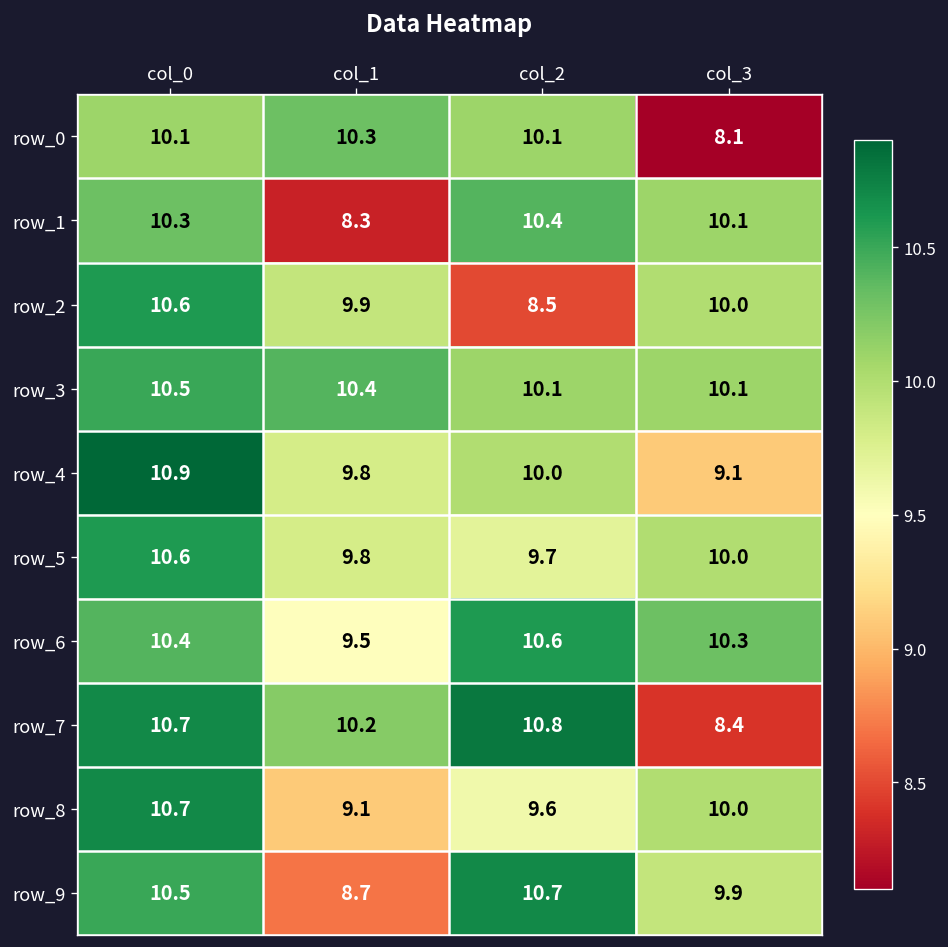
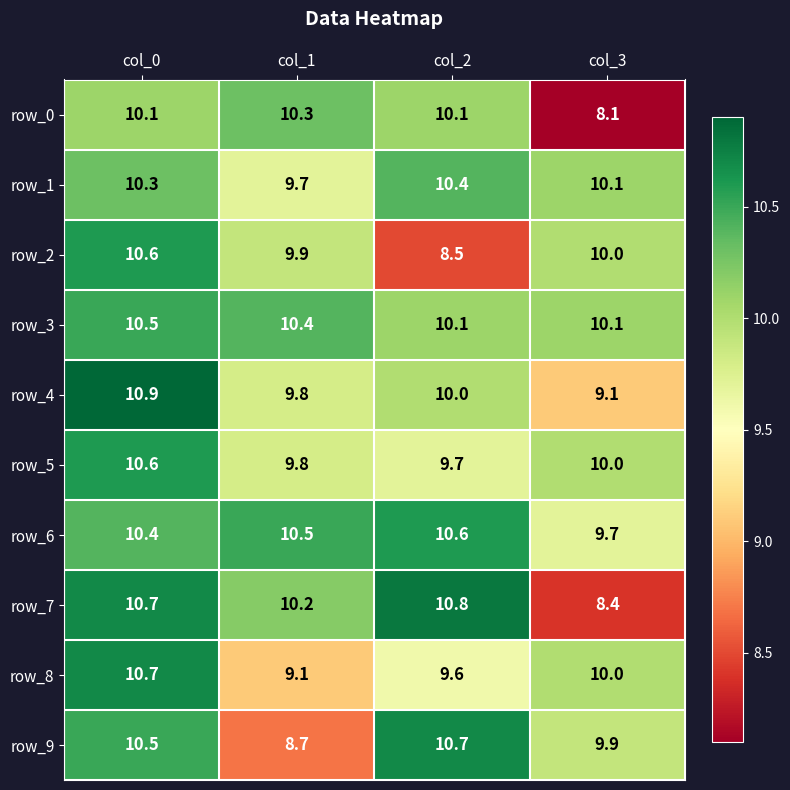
  {
    "row_0": {
      "col_0": 10.1,
      "col_1": 10.3,
      "col_2": 10.1,
      "col_3": 8.1
    },
    "row_1": {
      "col_0": 10.3,
-     "col_1": 8.3,
+     "col_1": 9.7,
      "col_2": 10.4,
      "col_3": 10.1
    },
    "row_2": {
      "col_0": 10.6,
      "col_1": 9.9,
      "col_2": 8.5,
      "col_3": 10.0
    },
    "row_3": {
      "col_0": 10.5,
      "col_1": 10.4,
      "col_2": 10.1,
      "col_3": 10.1
    },
    "row_4": {
      "col_0": 10.9,
      "col_1": 9.8,
      "col_2": 10.0,
      "col_3": 9.1
    },
    "row_5": {
      "col_0": 10.6,
      "col_1": 9.8,
      "col_2": 9.7,
      "col_3": 10.0
    },
    "row_6": {
      "col_0": 10.4,
-     "col_1": 9.5,
+     "col_1": 10.5,
      "col_2": 10.6,
-     "col_3": 10.3
+     "col_3": 9.7
    },
    "row_7": {
      "col_0": 10.7,
      "col_1": 10.2,
      "col_2": 10.8,
      "col_3": 8.4
    },
    "row_8": {
      "col_0": 10.7,
      "col_1": 9.1,
      "col_2": 9.6,
      "col_3": 10.0
    },
    "row_9": {
      "col_0": 10.5,
      "col_1": 8.7,
      "col_2": 10.7,
      "col_3": 9.9
    }
  }
